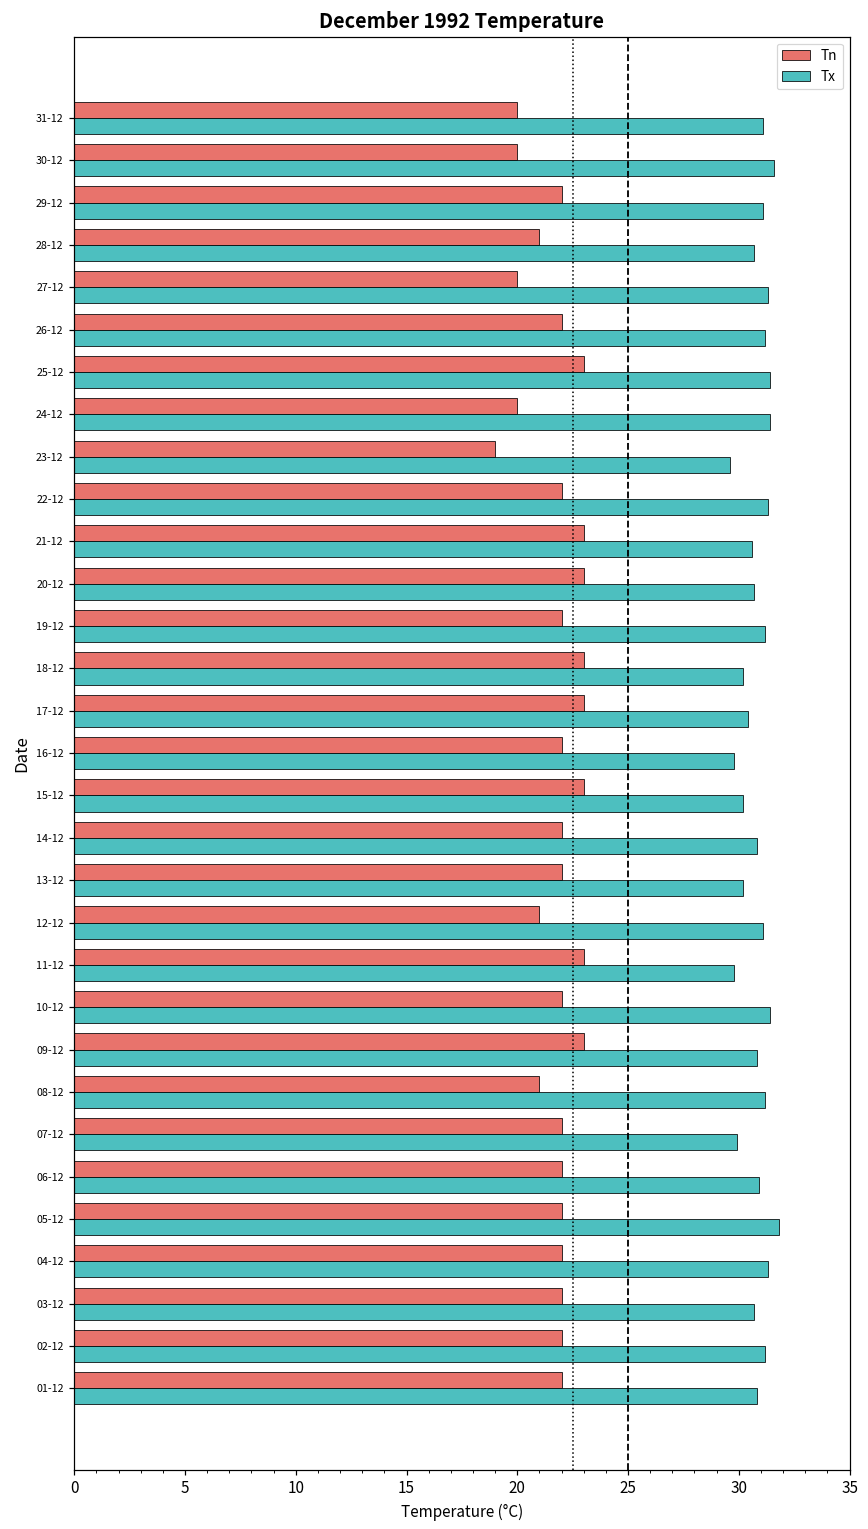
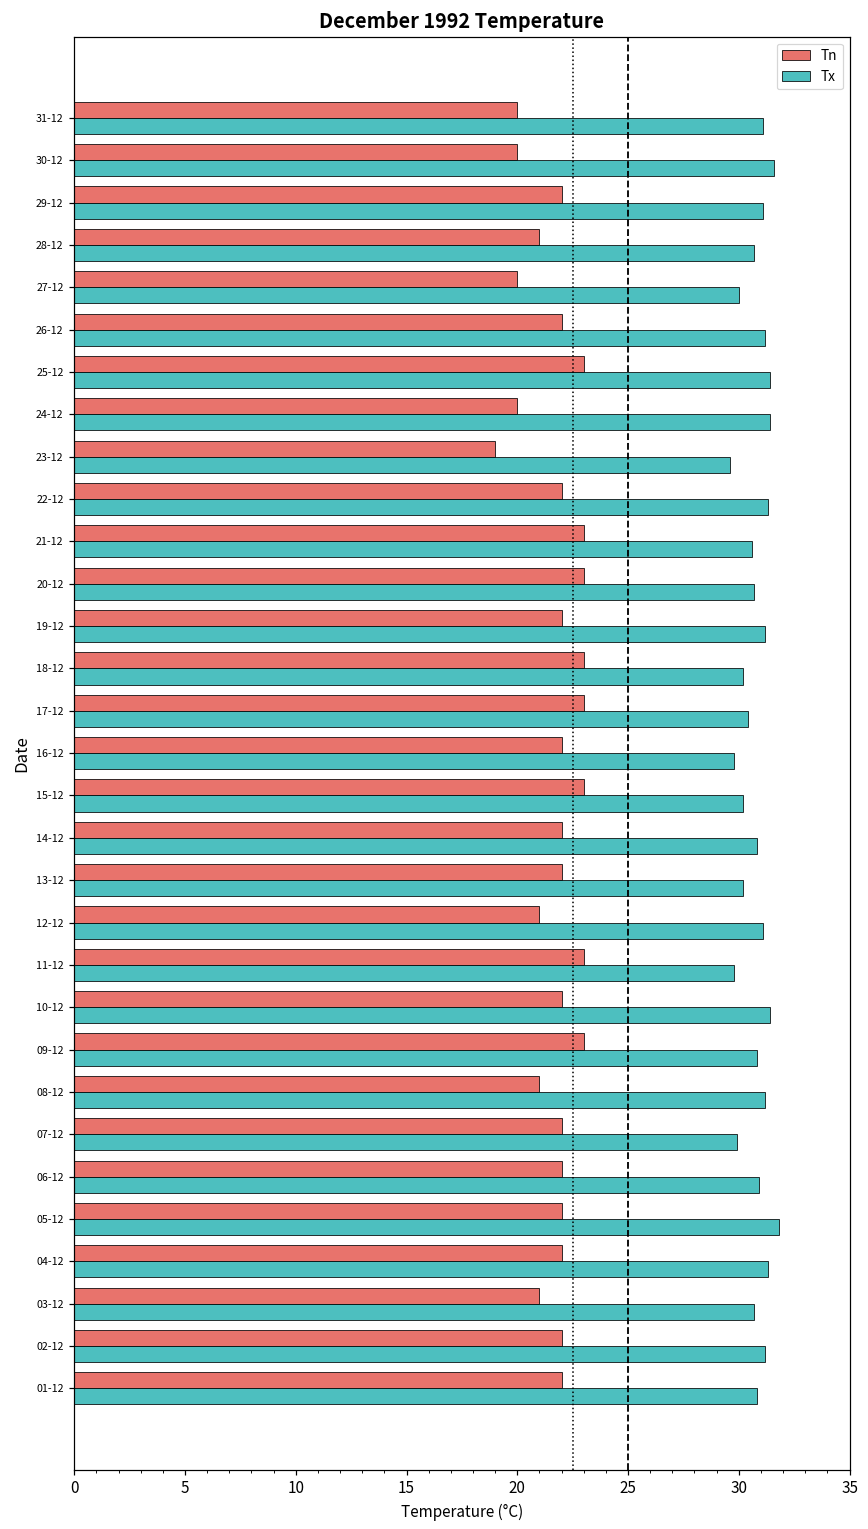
  {
    "Tn": {
      "31-12": 20,
      "30-12": 20,
      "29-12": 22,
      "28-12": 21,
      "27-12": 20,
      "26-12": 22,
      "25-12": 23,
      "24-12": 20,
      "23-12": 19,
      "22-12": 22,
      "21-12": 23,
      "20-12": 23,
      "19-12": 22,
      "18-12": 23,
      "17-12": 23,
      "16-12": 22,
      "15-12": 23,
      "14-12": 22,
      "13-12": 22,
      "12-12": 21,
      "11-12": 23,
      "10-12": 22,
      "09-12": 23,
      "08-12": 21,
      "07-12": 22,
      "06-12": 22,
      "05-12": 22,
      "04-12": 22,
-     "03-12": 22,
+     "03-12": 21,
      "02-12": 22,
      "01-12": 22
    },
    "Tx": {
      "31-12": 31.1,
      "30-12": 31.6,
      "29-12": 31.1,
      "28-12": 30.7,
-     "27-12": 31.3,
+     "27-12": 30.0,
      "26-12": 31.2,
      "25-12": 31.4,
      "24-12": 31.4,
      "23-12": 29.6,
      "22-12": 31.3,
      "21-12": 30.6,
      "20-12": 30.7,
      "19-12": 31.2,
      "18-12": 30.2,
      "17-12": 30.4,
      "16-12": 29.8,
      "15-12": 30.2,
      "14-12": 30.8,
      "13-12": 30.2,
      "12-12": 31.1,
      "11-12": 29.8,
      "10-12": 31.4,
      "09-12": 30.8,
      "08-12": 31.2,
      "07-12": 29.9,
      "06-12": 30.9,
      "05-12": 31.8,
      "04-12": 31.3,
      "03-12": 30.7,
      "02-12": 31.2,
      "01-12": 30.8
    }
  }
